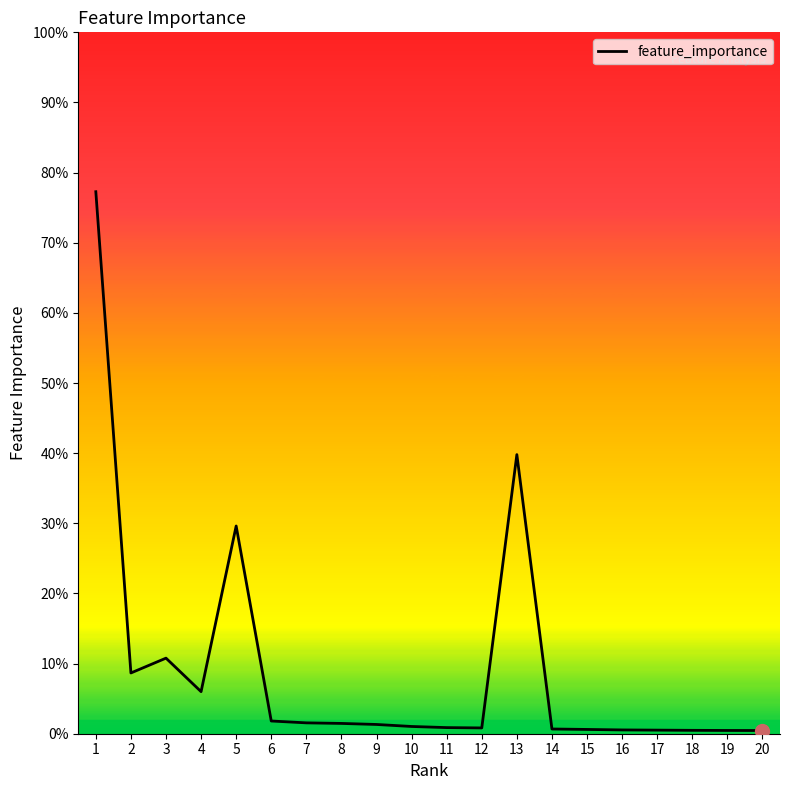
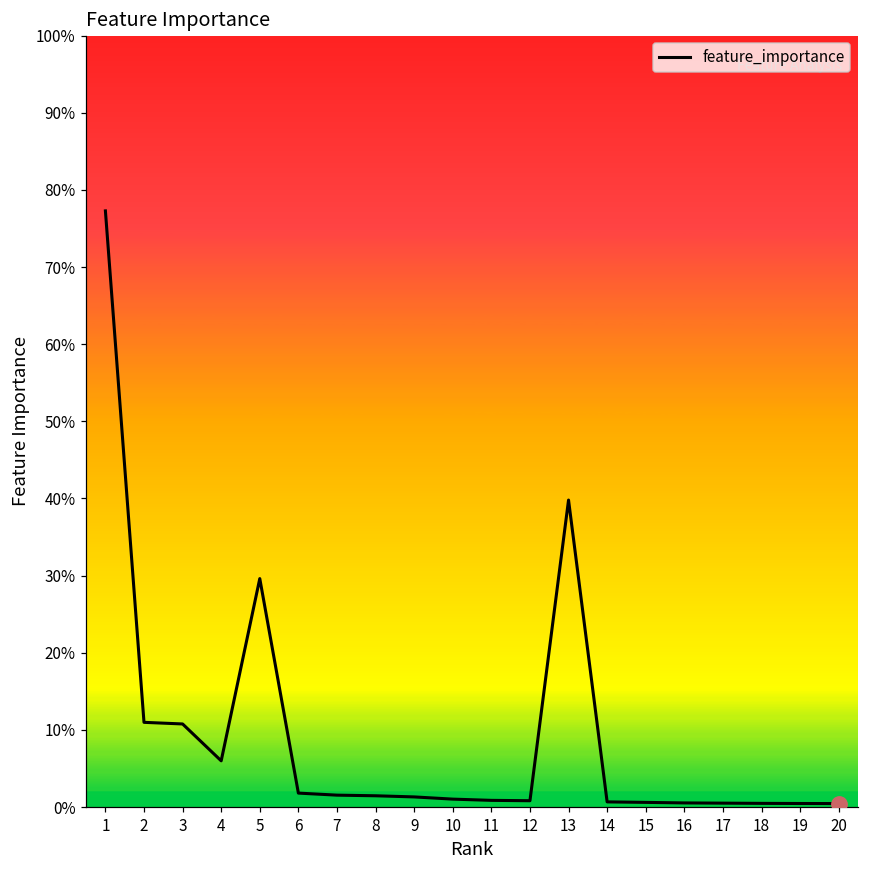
  {
    "feature_importance": {
      "1": "77%",
-     "2": "9%",
+     "2": "11%",
      "3": "11%",
      "4": "6%",
      "5": "30%",
      "13": "40%"
    }
  }
